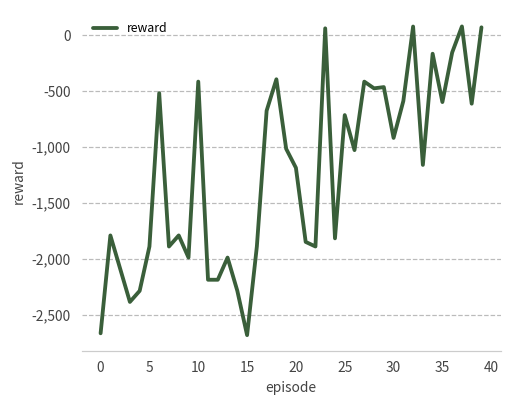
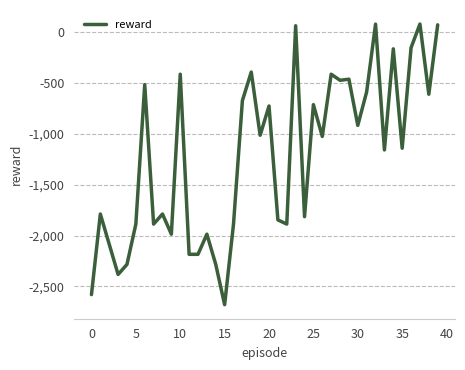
  {
-   "0": "-2,660",
+   "0": "-2,580",
    "5": "-1,890",
    "10": "-410",
    "15": "-2,680",
-   "20": "-1,180",
+   "20": "-730",
    "25": "-710",
    "30": "-920",
-   "35": "-600"
+   "35": "-1,140"
  }
